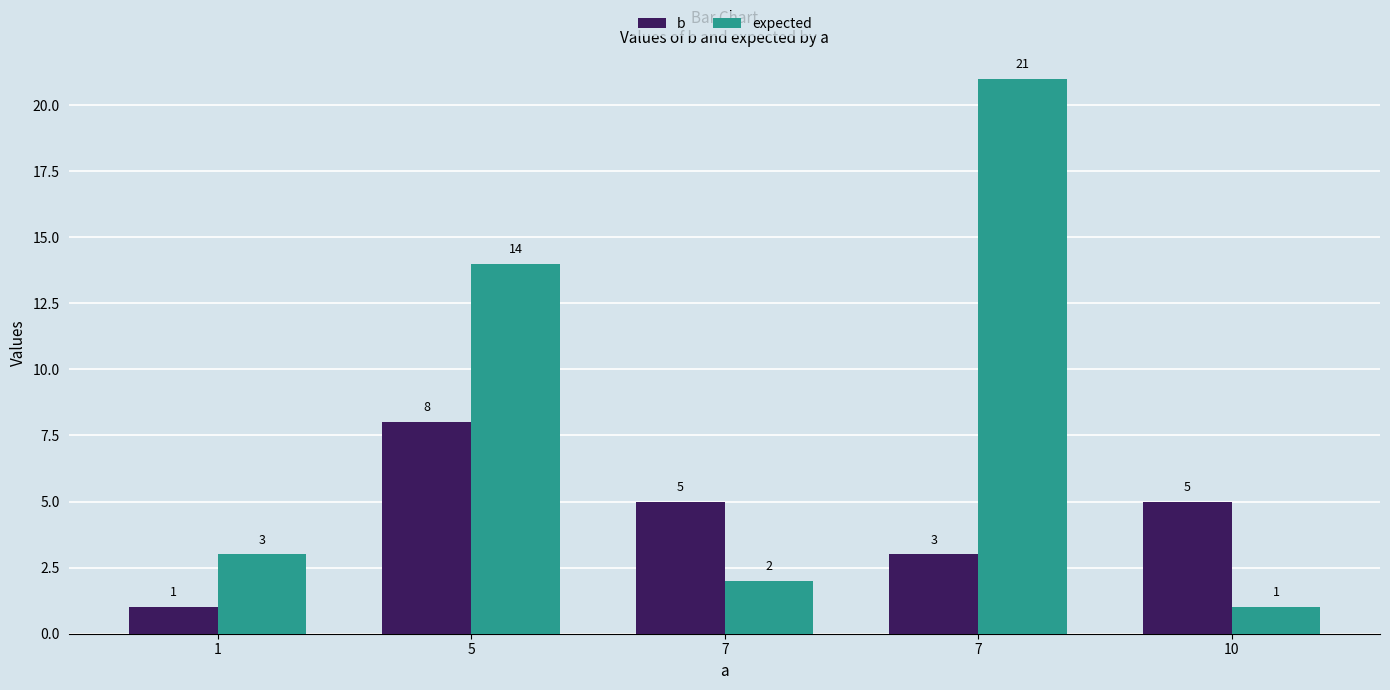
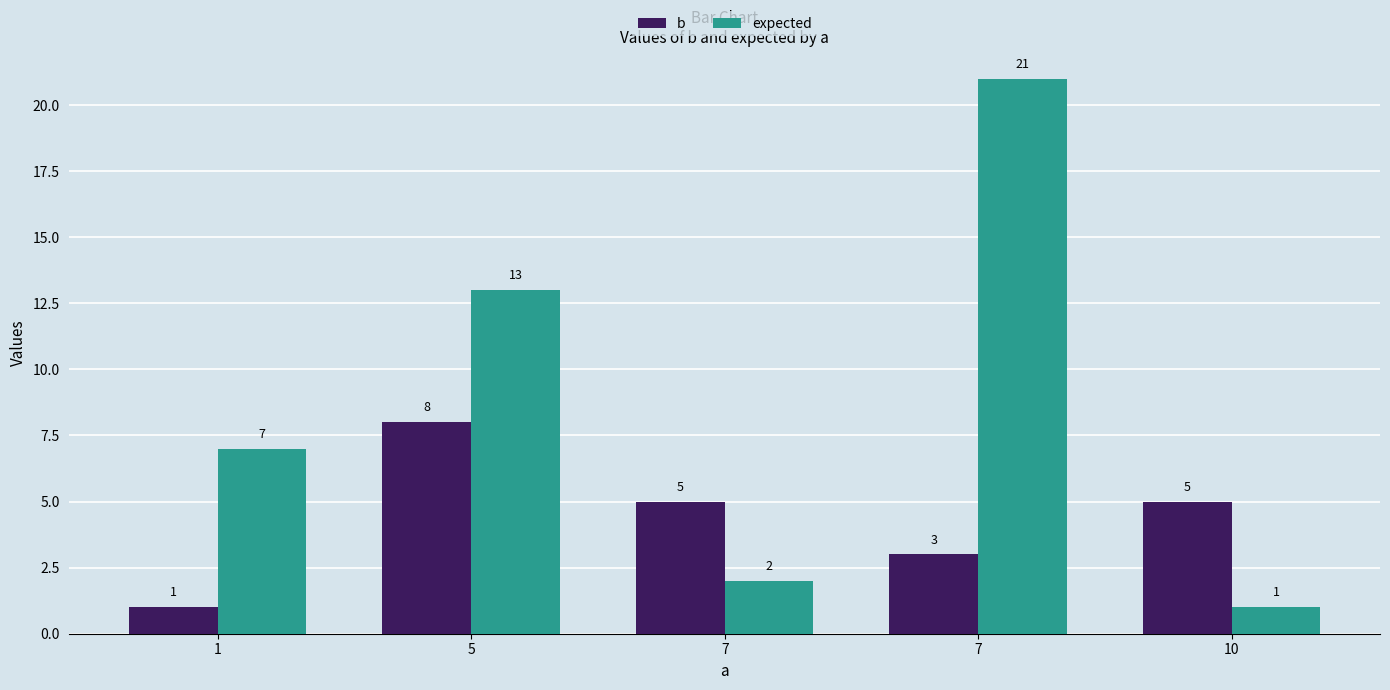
  {
    "b": {
      "1": 1,
      "5": 8,
      "10": 5
    },
    "expected": {
-     "1": 3,
-     "5": 14,
+     "1": 7,
+     "5": 13,
      "10": 1
    }
  }
